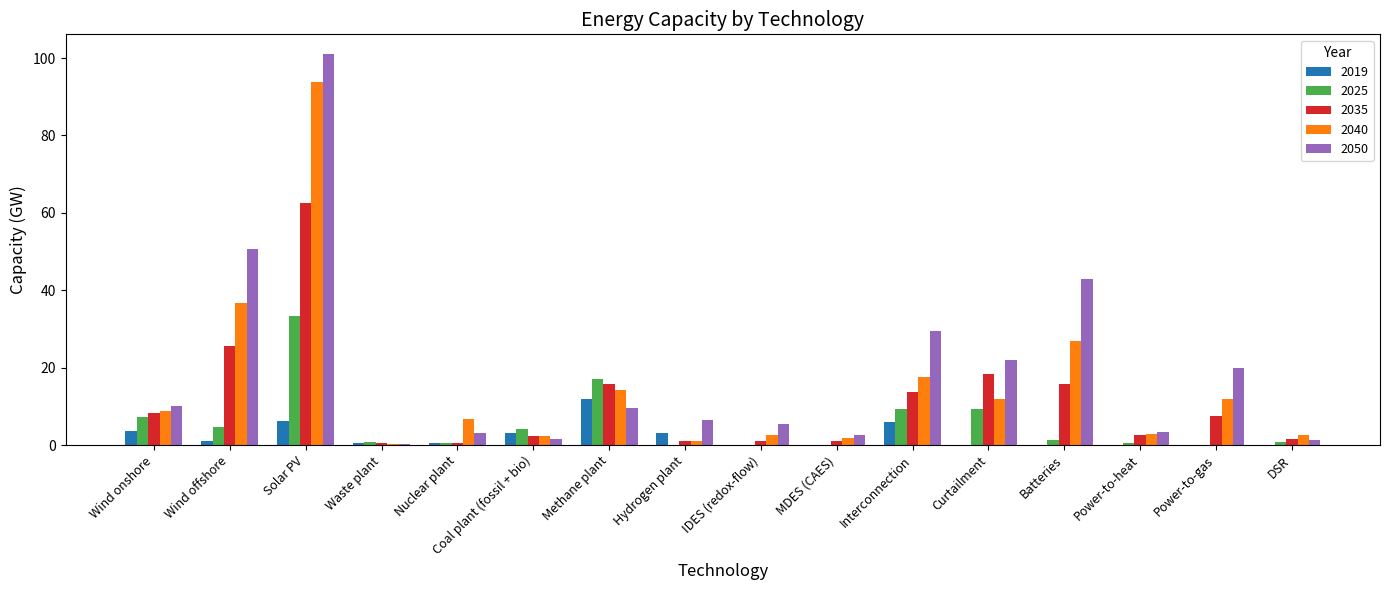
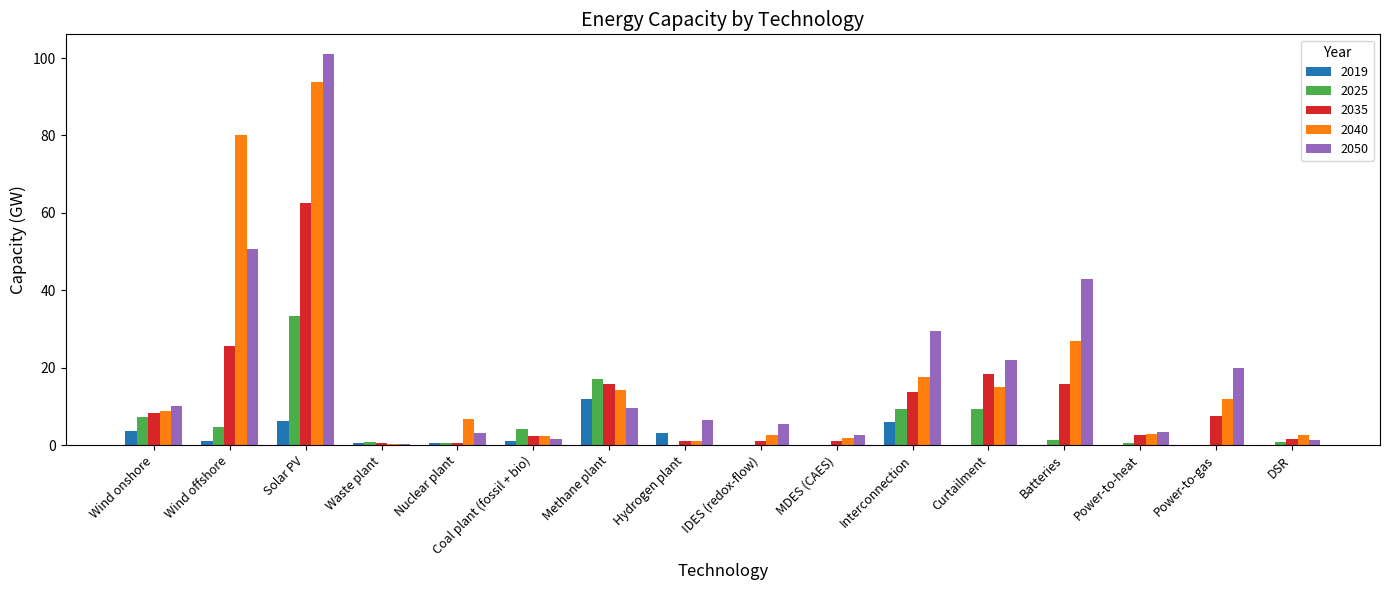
  {
    "2019": {
      "Wind onshore": 4,
      "Wind offshore": 1,
      "Solar PV": 6,
-     "Coal plant (fossil + bio)": 3,
+     "Coal plant (fossil + bio)": 1,
      "Methane plant": 12,
      "Hydrogen plant": 3,
      "IDES (redox-flow)": 0,
      "MDES (CAES)": 0,
      "Interconnection": 6,
      "Curtailment": 0,
      "Batteries": 0,
      "Power-to-heat": 0,
      "Power-to-gas": 0,
      "DSR": 0
    },
    "2025": {
      "Wind onshore": 7,
      "Wind offshore": 5,
      "Solar PV": 33,
      "Waste plant": 1,
      "Coal plant (fossil + bio)": 4,
      "Methane plant": 17,
      "Hydrogen plant": 0,
      "IDES (redox-flow)": 0,
      "MDES (CAES)": 0,
      "Interconnection": 9,
      "Curtailment": 9,
      "Batteries": 1,
      "Power-to-gas": 0,
      "DSR": 1
    },
    "2035": {
      "Wind onshore": 8,
      "Wind offshore": 26,
      "Solar PV": 63,
      "Coal plant (fossil + bio)": 2,
      "Methane plant": 16,
      "Hydrogen plant": 1,
      "IDES (redox-flow)": 1,
      "MDES (CAES)": 1,
      "Interconnection": 14,
      "Curtailment": 18,
      "Batteries": 16,
      "Power-to-heat": 3,
      "Power-to-gas": 8,
      "DSR": 2
    },
    "2040": {
      "Wind onshore": 9,
-     "Wind offshore": 37,
+     "Wind offshore": 80,
      "Solar PV": 94,
      "Nuclear plant": 7,
      "Coal plant (fossil + bio)": 2,
      "Methane plant": 14,
      "Hydrogen plant": 1,
      "IDES (redox-flow)": 3,
      "MDES (CAES)": 2,
      "Interconnection": 18,
-     "Curtailment": 12,
+     "Curtailment": 15,
      "Batteries": 27,
      "Power-to-heat": 3,
      "Power-to-gas": 12,
      "DSR": 3
    },
    "2050": {
      "Wind onshore": 10,
      "Wind offshore": 51,
      "Solar PV": 101,
      "Nuclear plant": 3,
      "Coal plant (fossil + bio)": 2,
      "Methane plant": 10,
      "Hydrogen plant": 7,
      "IDES (redox-flow)": 6,
      "MDES (CAES)": 3,
      "Interconnection": 29,
      "Curtailment": 22,
      "Batteries": 43,
      "Power-to-heat": 3,
      "Power-to-gas": 20,
      "DSR": 1
    }
  }
